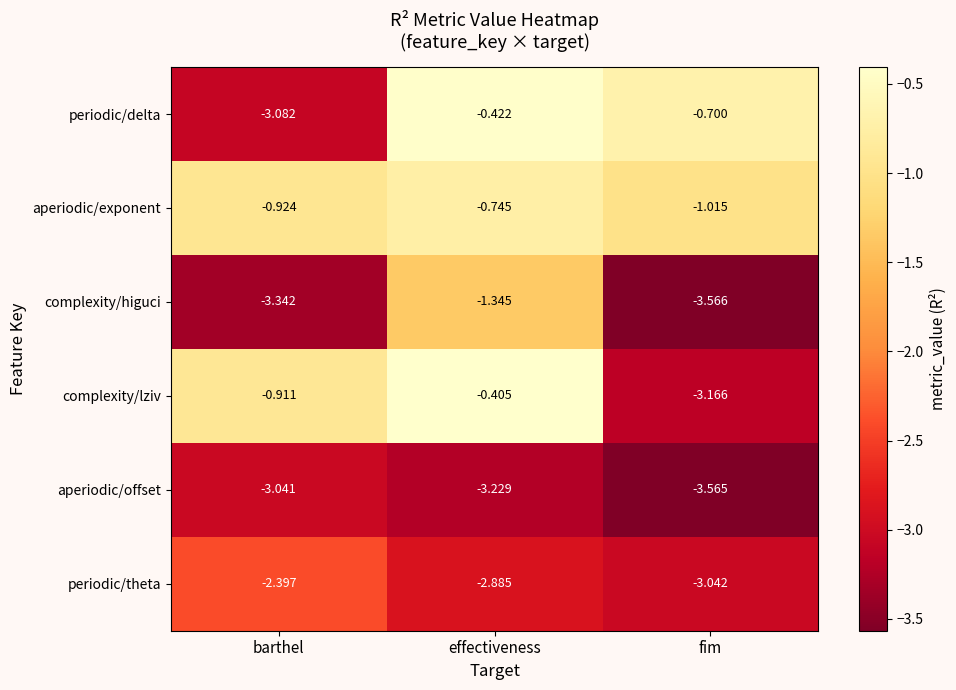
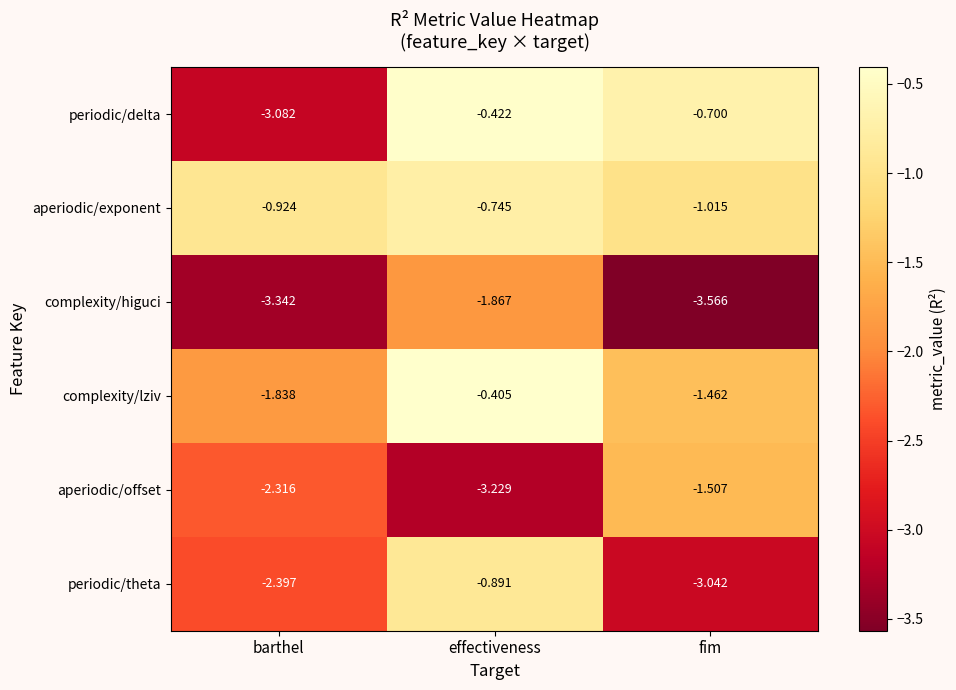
  {
    "periodic/delta": {
      "barthel": -3.082,
      "effectiveness": -0.422,
      "fim": -0.700
    },
    "aperiodic/exponent": {
      "barthel": -0.924,
      "effectiveness": -0.745,
      "fim": -1.015
    },
    "complexity/higuci": {
      "barthel": -3.342,
-     "effectiveness": -1.345,
+     "effectiveness": -1.867,
      "fim": -3.566
    },
    "complexity/lziv": {
-     "barthel": -0.911,
+     "barthel": -1.838,
      "effectiveness": -0.405,
-     "fim": -3.166
+     "fim": -1.462
    },
    "aperiodic/offset": {
-     "barthel": -3.041,
+     "barthel": -2.316,
      "effectiveness": -3.229,
-     "fim": -3.565
+     "fim": -1.507
    },
    "periodic/theta": {
      "barthel": -2.397,
-     "effectiveness": -2.885,
+     "effectiveness": -0.891,
      "fim": -3.042
    }
  }
